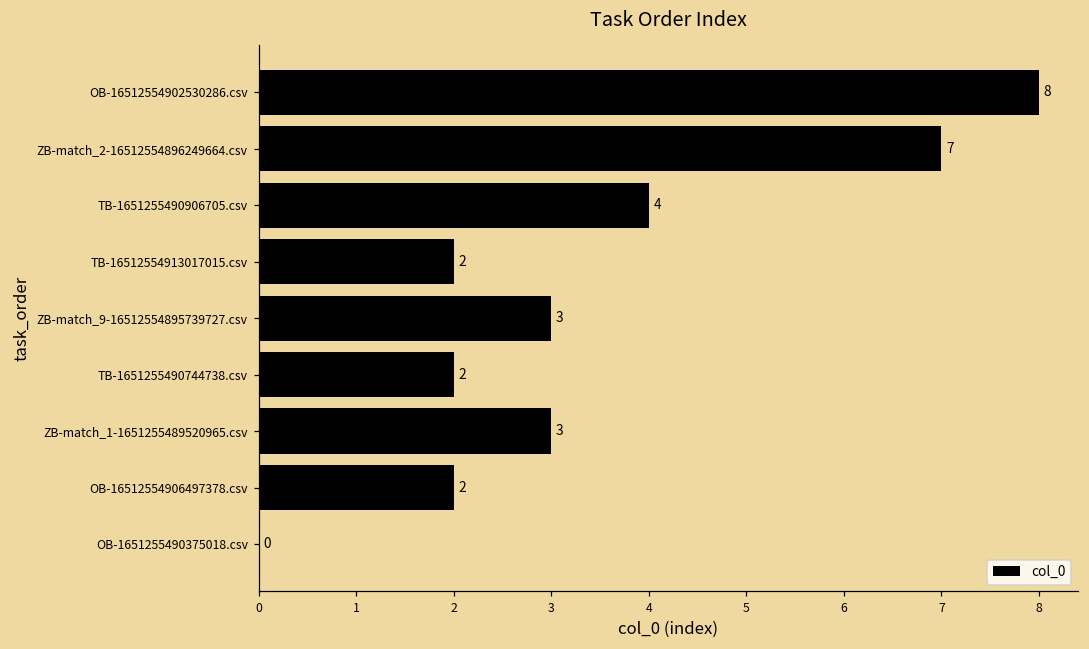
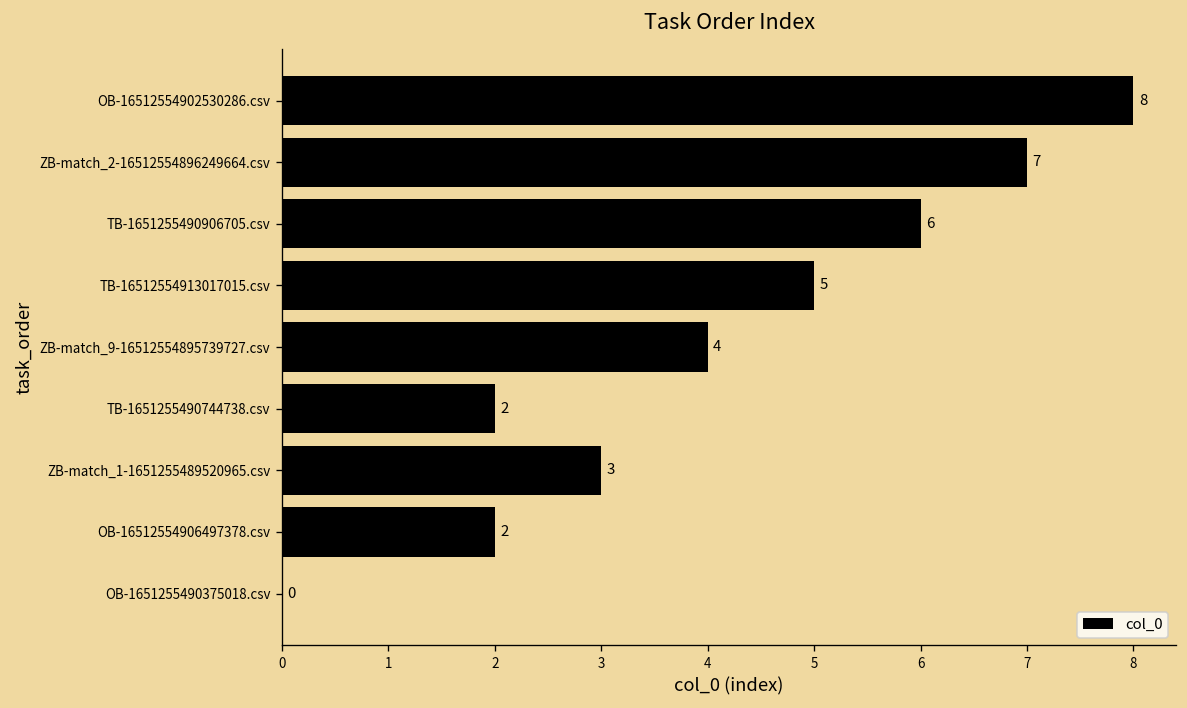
  {
    "OB-16512554902530286.csv": 8,
    "ZB-match_2-16512554896249664.csv": 7,
-   "TB-1651255490906705.csv": 4,
-   "TB-16512554913017015.csv": 2,
-   "ZB-match_9-16512554895739727.csv": 3,
+   "TB-1651255490906705.csv": 6,
+   "TB-16512554913017015.csv": 5,
+   "ZB-match_9-16512554895739727.csv": 4,
    "TB-1651255490744738.csv": 2,
    "ZB-match_1-1651255489520965.csv": 3,
    "OB-16512554906497378.csv": 2,
    "OB-1651255490375018.csv": 0
  }
